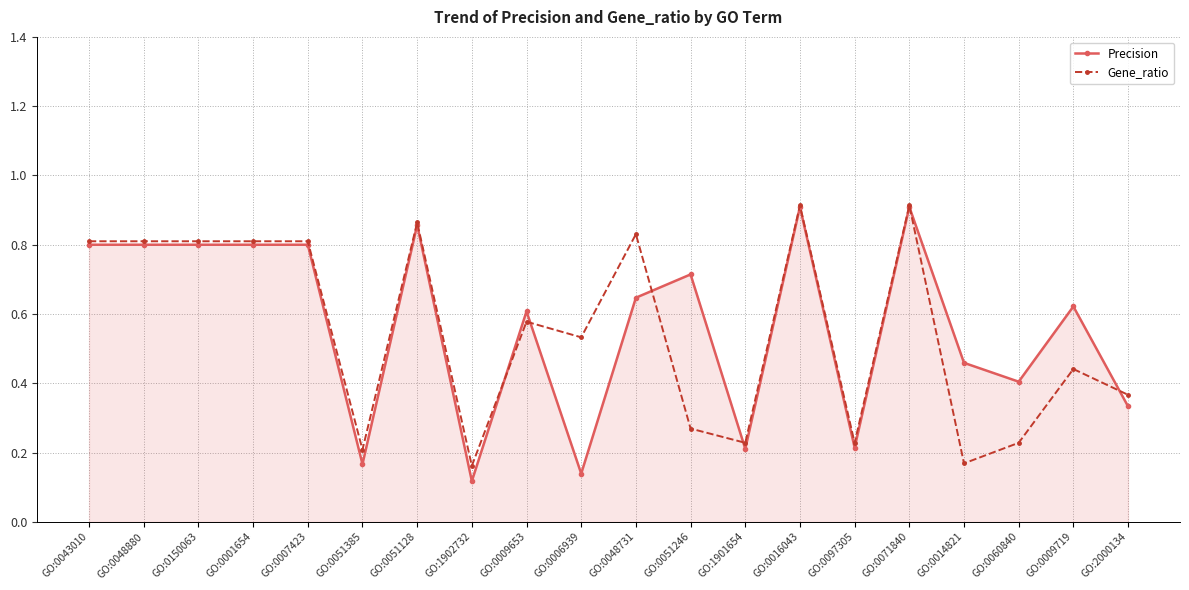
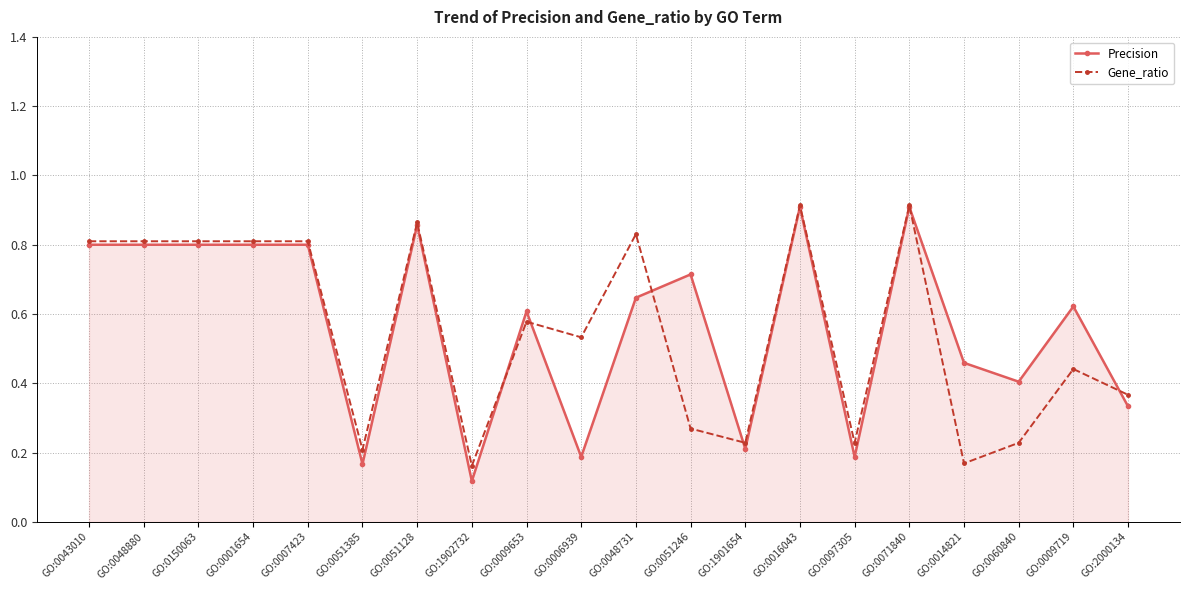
  {
    "Precision": {
      "GO:0043010": 0.80,
      "GO:0048880": 0.80,
      "GO:0150063": 0.80,
      "GO:0001654": 0.80,
      "GO:0007423": 0.80,
      "GO:0051385": 0.17,
      "GO:1902732": 0.12,
      "GO:0009653": 0.61,
-     "GO:0006939": 0.14,
+     "GO:0006939": 0.19,
      "GO:0048731": 0.65,
      "GO:0051246": 0.71,
      "GO:1901654": 0.21,
-     "GO:0097305": 0.21,
+     "GO:0097305": 0.19,
      "GO:0014821": 0.46,
      "GO:0060840": 0.40,
      "GO:0009719": 0.62,
      "GO:2000134": 0.33
    },
    "Gene_ratio": {
      "GO:0043010": 0.81,
      "GO:0048880": 0.81,
      "GO:0150063": 0.81,
      "GO:0001654": 0.81,
      "GO:0007423": 0.81,
      "GO:0051385": 0.21,
      "GO:1902732": 0.16,
      "GO:0009653": 0.58,
      "GO:0006939": 0.53,
      "GO:0048731": 0.83,
      "GO:0051246": 0.27,
      "GO:1901654": 0.23,
      "GO:0097305": 0.23,
      "GO:0014821": 0.17,
      "GO:0060840": 0.23,
      "GO:0009719": 0.44,
      "GO:2000134": 0.37
    }
  }
